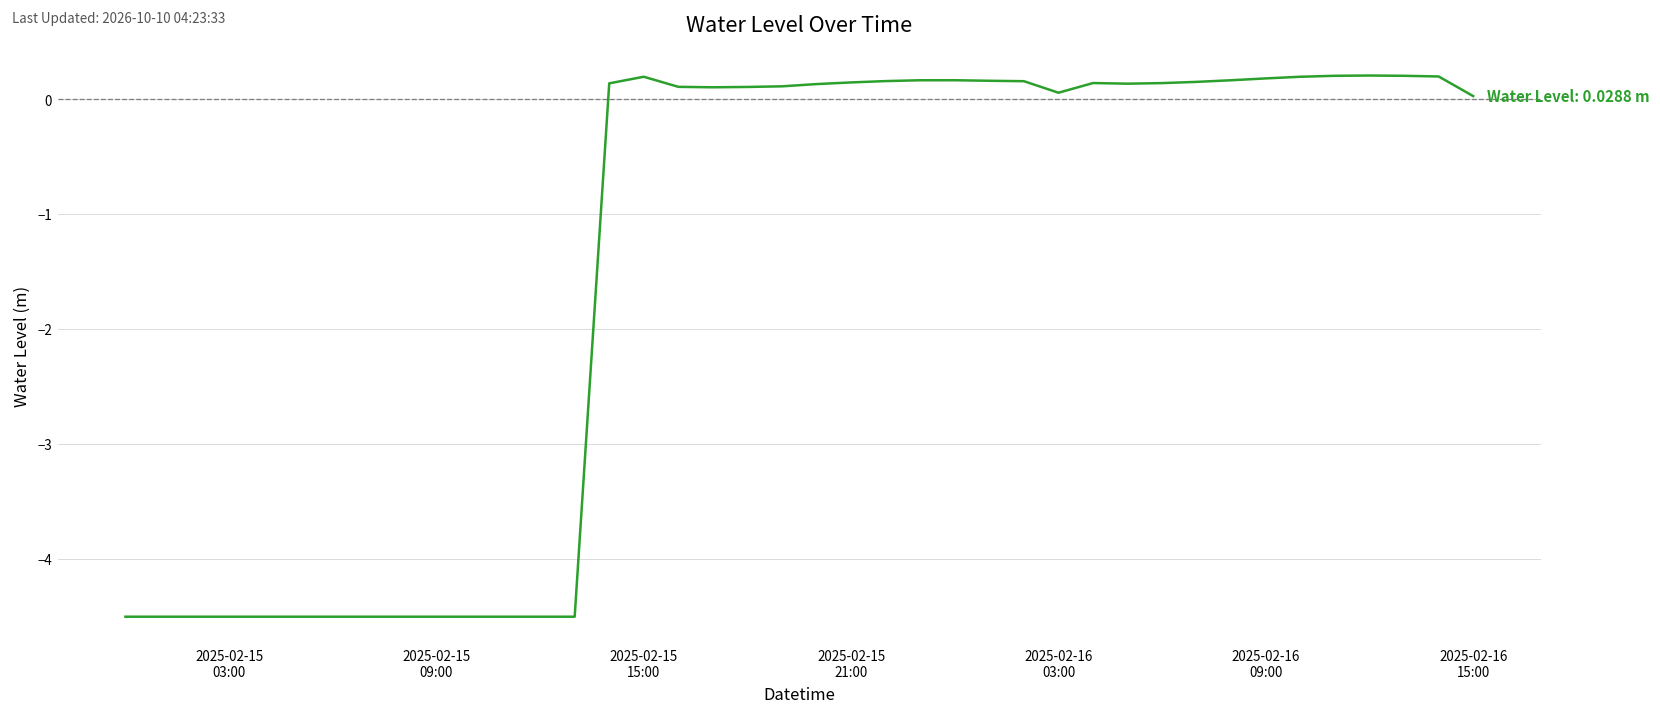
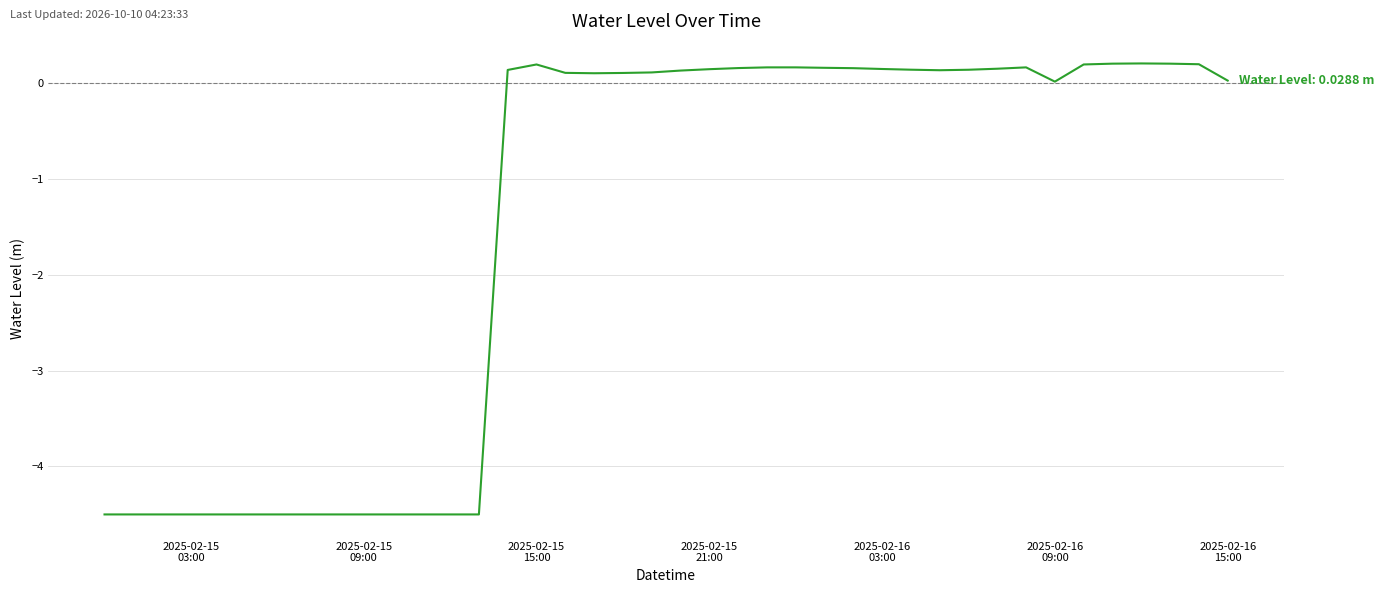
  {
    "2025-02-15 03:00": -4.5,
    "2025-02-15 09:00": -4.5,
    "2025-02-15 15:00": 0.2,
    "2025-02-15 21:00": 0.1,
-   "2025-02-16 03:00": 0.1,
-   "2025-02-16 09:00": 0.2
+   "2025-02-16 03:00": 0.2,
+   "2025-02-16 09:00": 0.0
  }
